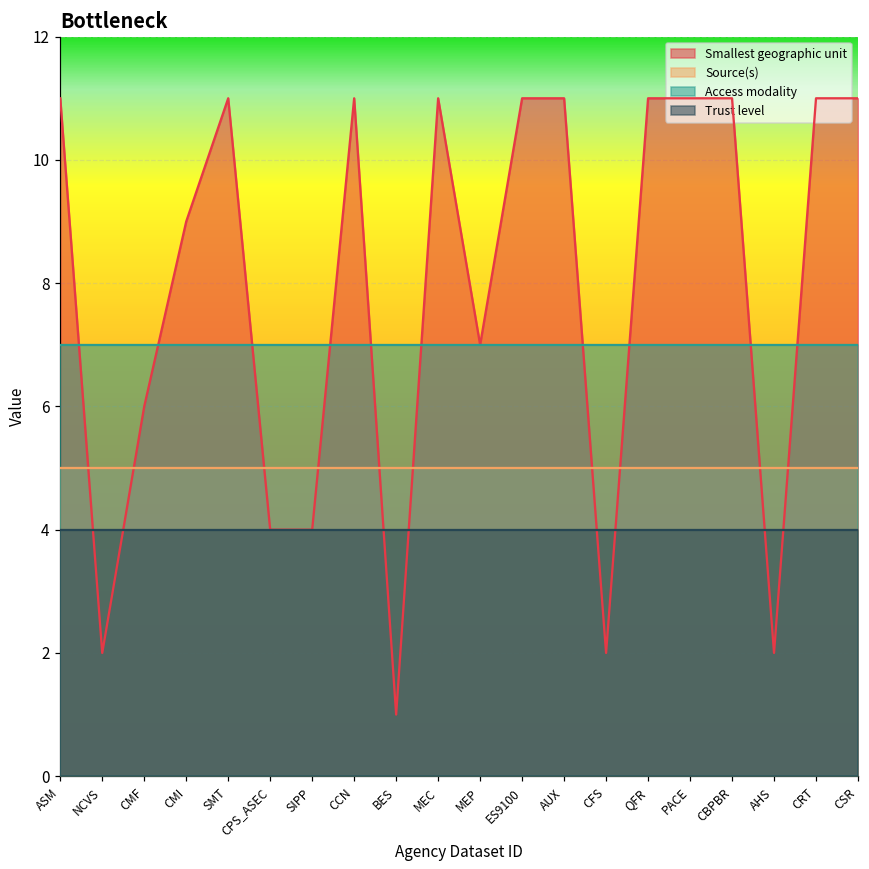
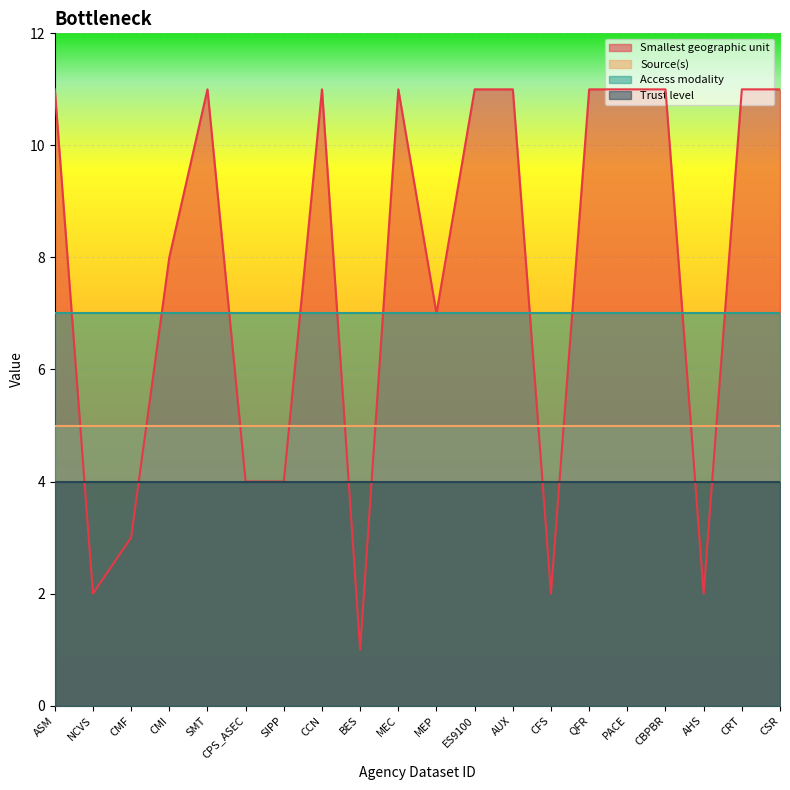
  {
    "Smallest geographic unit": {
      "ASM": 11,
      "NCVS": 2,
-     "CMF": 6,
-     "CMI": 9,
+     "CMF": 3,
+     "CMI": 8,
      "SMT": 11,
      "CCN": 11,
      "BES": 1,
      "MEC": 11,
      "ES9100": 11,
      "AUX": 11,
      "CFS": 2,
      "QFR": 11,
      "AHS": 2,
      "CSR": 11
    },
    "Source(s)": {
      "ASM": 5,
      "NCVS": 5,
      "CMF": 5,
      "CMI": 5,
      "SMT": 5,
      "CPS_ASEC": 5,
      "SIPP": 5,
      "CCN": 5,
      "BES": 5,
      "MEC": 5,
      "MEP": 5,
      "ES9100": 5,
      "AUX": 5,
      "CFS": 5,
      "QFR": 5,
      "PACE": 5,
      "CBPBR": 5,
      "AHS": 5,
      "CRT": 5,
      "CSR": 5
    },
    "Access modality": {
      "ASM": 7,
      "NCVS": 7,
      "CMF": 7,
      "CMI": 7,
      "SMT": 7,
      "CPS_ASEC": 7,
      "SIPP": 7,
      "CCN": 7,
      "BES": 7,
      "MEC": 7,
      "ES9100": 7,
      "AUX": 7,
      "CFS": 7,
      "QFR": 7,
      "PACE": 7,
      "CBPBR": 7,
      "AHS": 7,
      "CRT": 7,
      "CSR": 7
    },
    "Trust level": {
      "ASM": 4,
      "NCVS": 4,
      "CMF": 4,
      "CMI": 4,
      "SMT": 4,
      "CCN": 4,
      "BES": 4,
      "MEC": 4,
      "MEP": 4,
      "ES9100": 4,
      "AUX": 4,
      "CFS": 4,
      "QFR": 4,
      "PACE": 4,
      "CBPBR": 4,
      "AHS": 4,
      "CRT": 4,
      "CSR": 4
    }
  }
